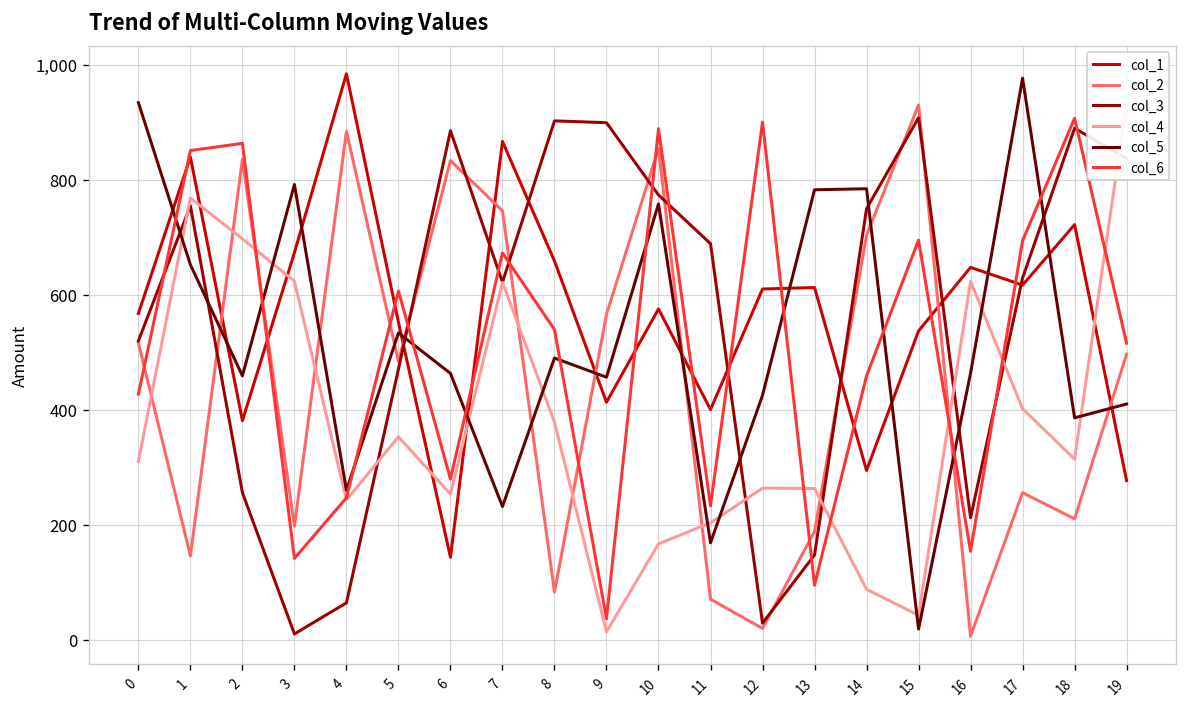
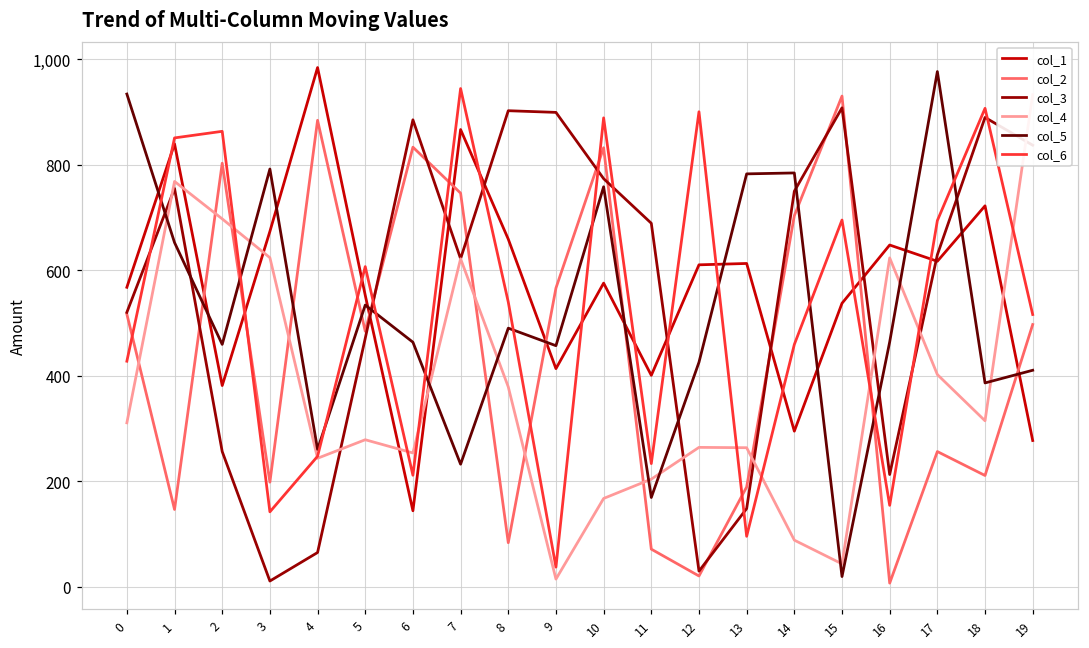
  {
    "col_2": {
      "1": 150,
-     "2": 840,
+     "2": 800,
      "3": 200,
      "4": 880,
      "5": 480,
      "6": 830,
      "7": 750,
      "8": 80,
      "9": 570,
-     "10": 850,
+     "10": 830,
      "11": 70,
      "12": 20,
      "13": 190,
      "14": 700,
      "15": 930,
      "16": 10,
      "17": 260,
      "18": 210,
      "19": 500
    },
    "col_4": {
      "0": 310,
      "1": 770,
      "2": 700,
      "3": 620,
-     "5": 350,
+     "5": 280,
      "6": 250,
      "8": 380,
      "9": 10,
      "10": 170,
      "11": 200,
      "12": 260,
      "13": 260,
      "14": 90,
      "15": 40,
      "16": 620,
      "17": 400,
      "18": 310
    },
    "col_6": {
      "0": 430,
      "1": 850,
      "2": 860,
      "3": 140,
      "5": 610,
-     "6": 280,
-     "7": 670,
+     "6": 210,
+     "7": 940,
      "8": 540,
      "9": 40,
      "10": 890,
      "11": 230,
      "12": 900,
      "13": 100,
      "14": 460,
      "15": 700,
      "16": 150,
      "17": 690,
      "18": 910,
      "19": 520
    }
  }
